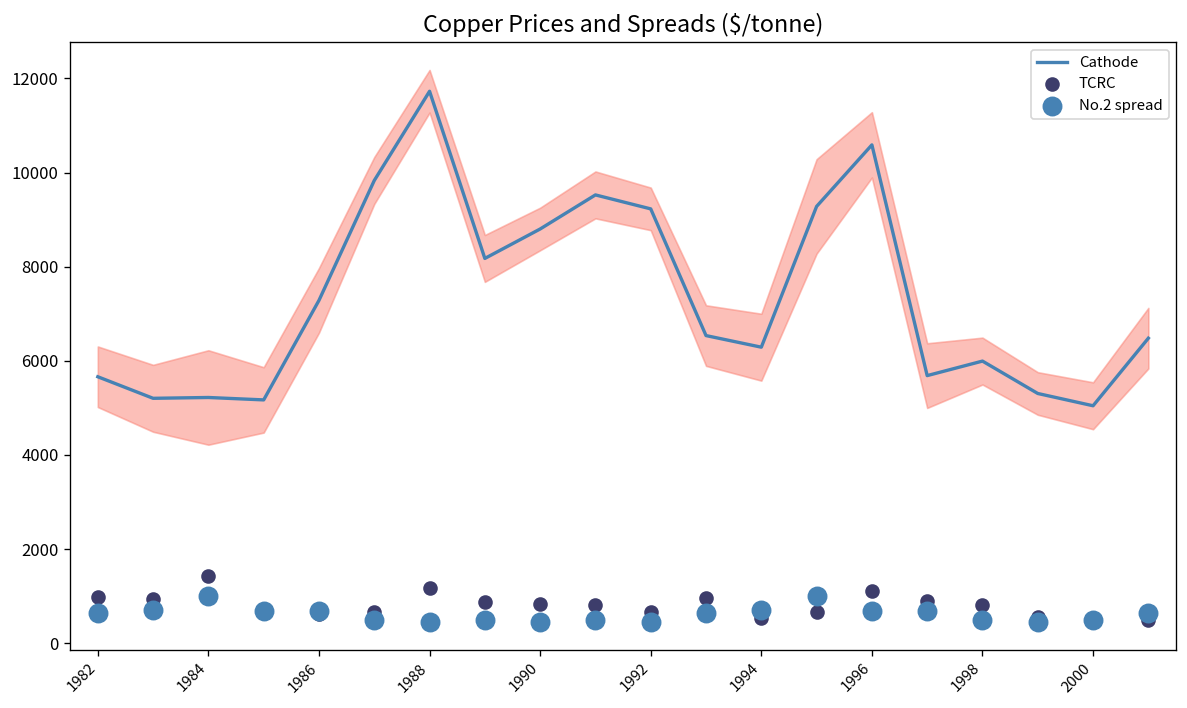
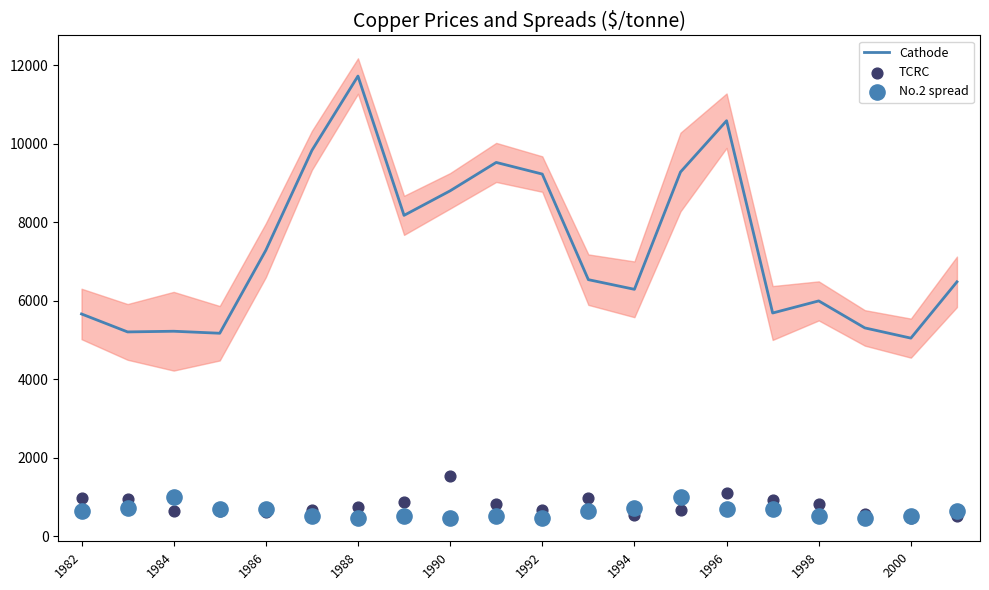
  {
    "TCRC": {
-     "1984": 1400,
-     "1988": 1200,
-     "1990": 800
+     "1984": 600,
+     "1988": 700,
+     "1990": 1500
    }
  }
